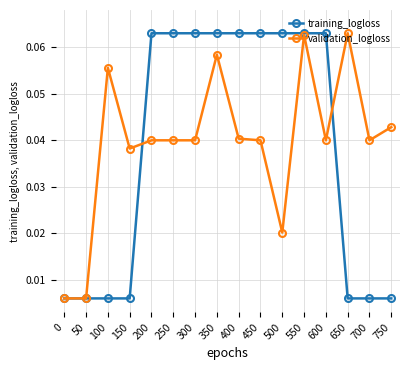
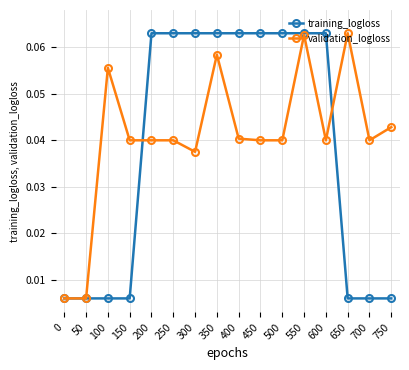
  {
    "training_logloss": {
      "100": 0.006,
      "150": 0.006,
      "200": 0.063,
      "250": 0.063,
      "300": 0.063,
      "350": 0.063,
      "400": 0.063,
      "450": 0.063,
      "500": 0.063,
      "600": 0.063,
      "650": 0.006,
      "700": 0.006,
      "750": 0.006
    },
    "validation_logloss": {
      "100": 0.056,
-     "150": 0.038,
+     "150": 0.040,
      "200": 0.040,
      "250": 0.040,
-     "300": 0.040,
+     "300": 0.038,
      "350": 0.058,
      "400": 0.040,
      "450": 0.040,
-     "500": 0.020,
+     "500": 0.040,
      "600": 0.040,
      "650": 0.063,
      "700": 0.040,
      "750": 0.043
    }
  }
